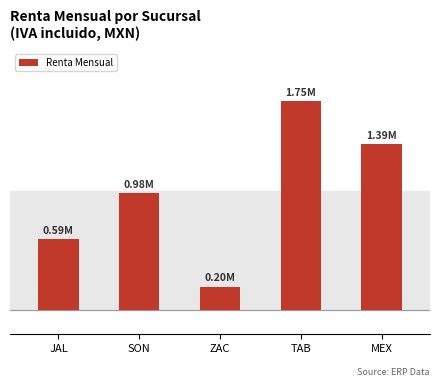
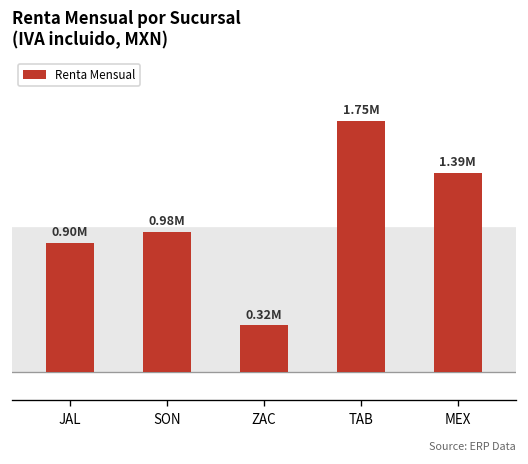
  {
-   "JAL": "0.59M",
+   "JAL": "0.90M",
    "SON": "0.98M",
-   "ZAC": "0.20M",
+   "ZAC": "0.32M",
    "TAB": "1.75M",
    "MEX": "1.39M"
  }
